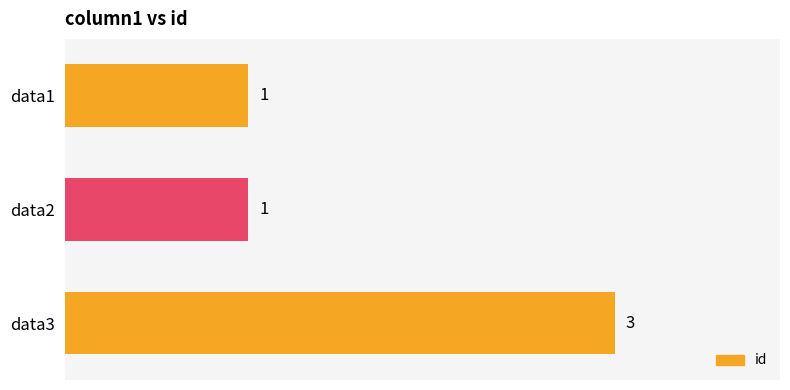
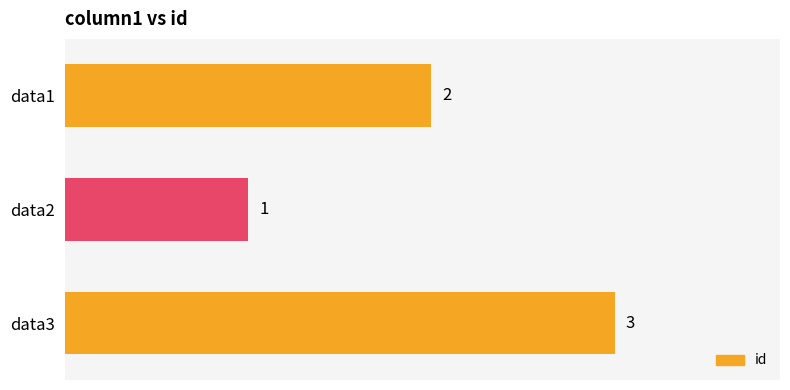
  {
-   "data1": 1,
+   "data1": 2,
    "data2": 1,
    "data3": 3
  }
